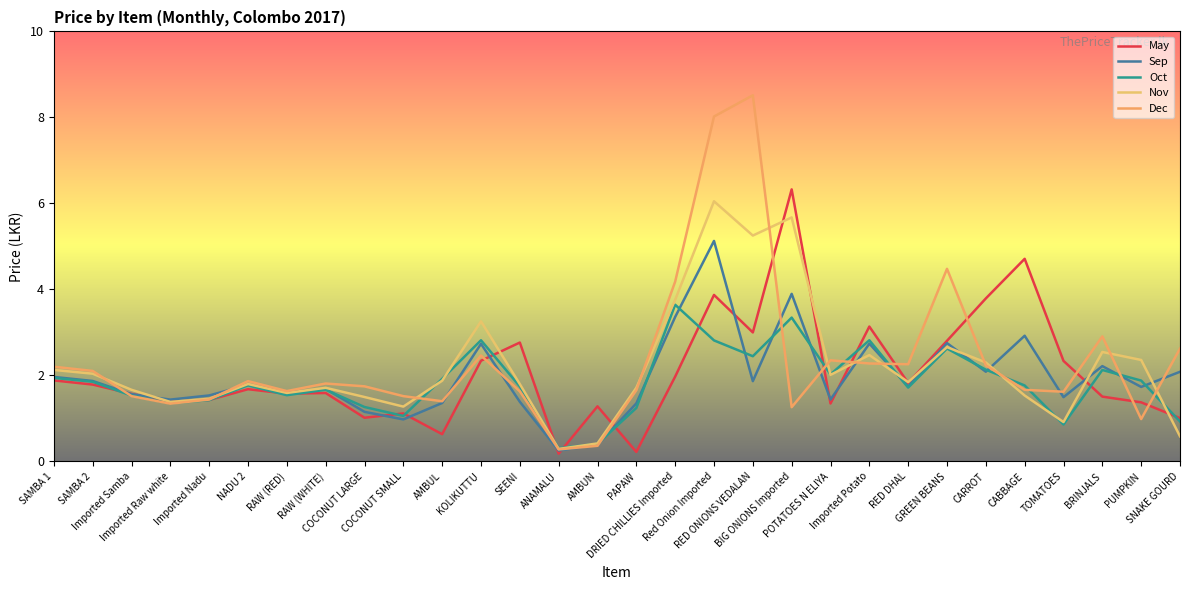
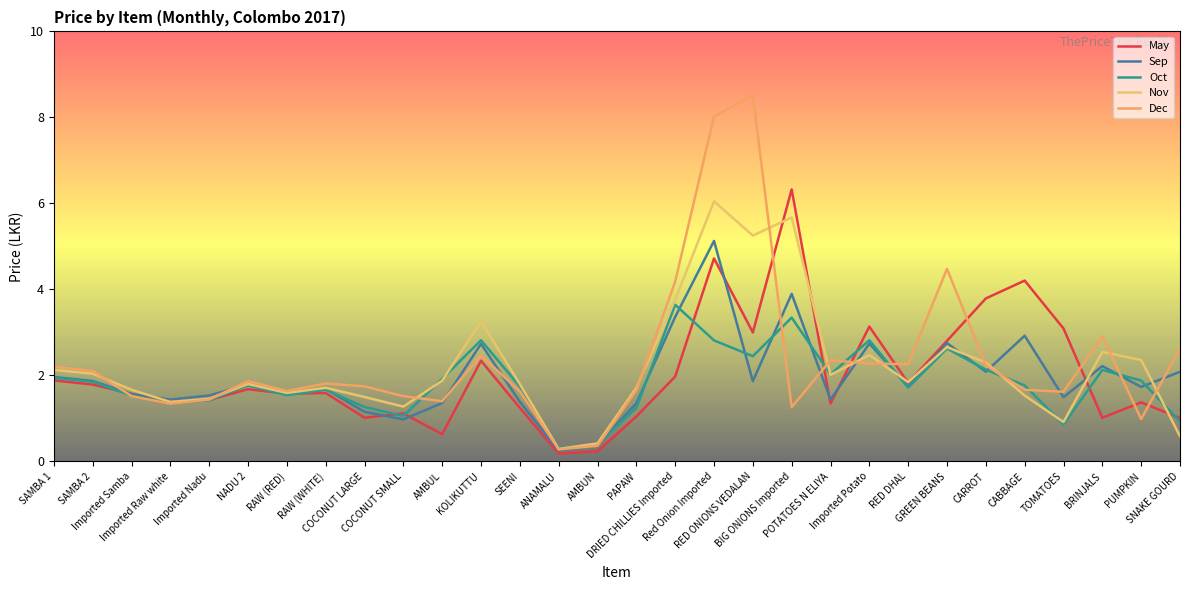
  {
    "May": {
      "SAMBA 2": 1.8,
      "NADU 2": 1.7,
      "RAW (WHITE)": 1.6,
      "COCONUT LARGE": 1.0,
      "AMBUL": 0.6,
      "KOLIKUTTU": 2.3,
-     "SEENI": 2.8,
+     "SEENI": 1.2,
      "ANAMALU": 0.2,
-     "AMBUN": 1.3,
-     "PAPAW": 0.2,
+     "AMBUN": 0.2,
+     "PAPAW": 1.0,
      "DRIED CHILLIES Imported": 2.0,
-     "Red Onion Imported": 3.9,
+     "Red Onion Imported": 4.7,
      "RED ONIONS VEDALAN": 3.0,
      "BIG ONIONS Imported": 6.3,
      "POTATOES N ELIYA": 1.3,
      "Imported Potato": 3.1,
      "CARROT": 3.8,
-     "CABBAGE": 4.7,
-     "TOMATOES": 2.3,
-     "BRINJALS": 1.5,
+     "CABBAGE": 4.2,
+     "TOMATOES": 3.1,
+     "BRINJALS": 1.0,
      "PUMPKIN": 1.4,
      "SNAKE GOURD": 1.0
    }
  }
